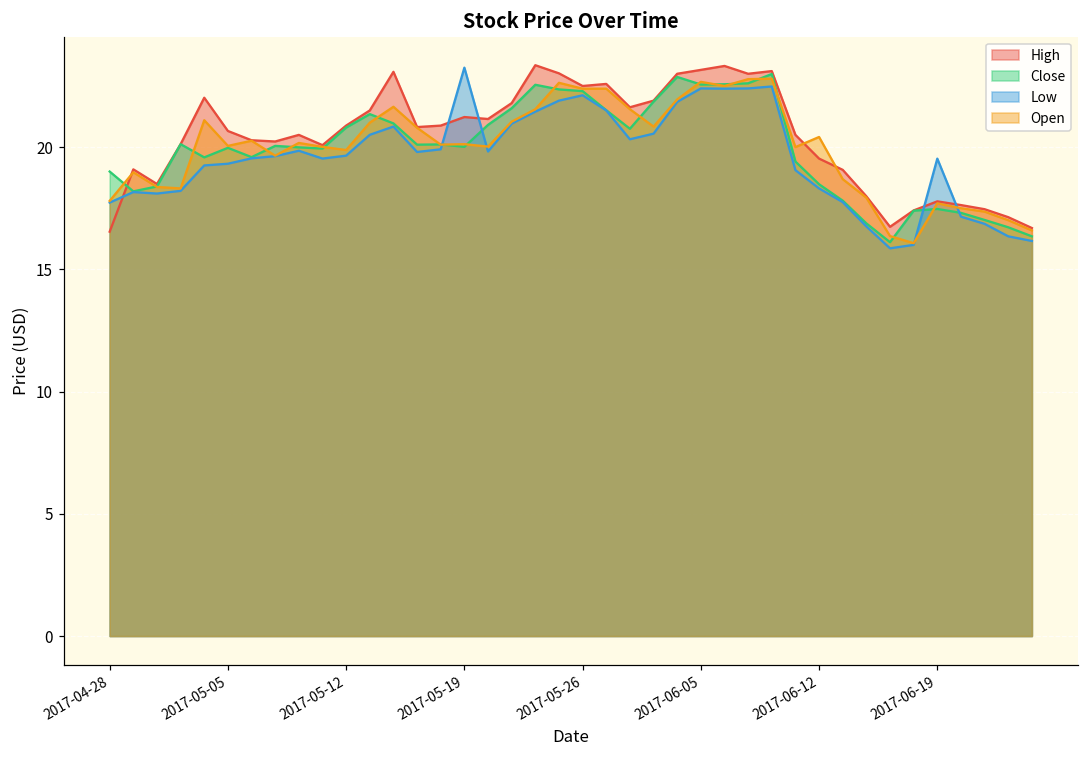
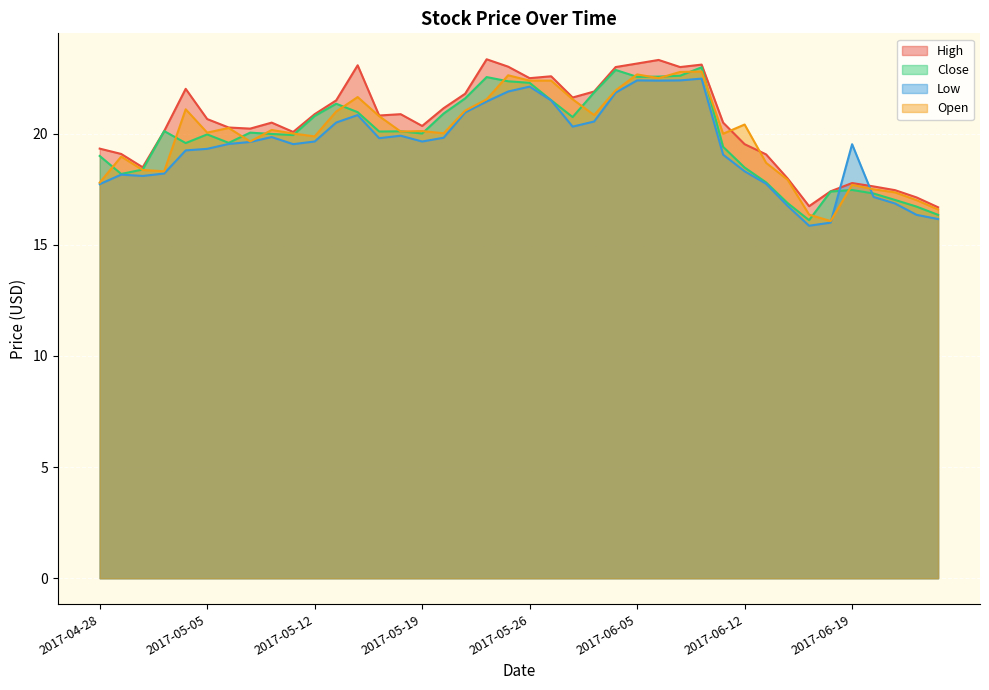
  {
    "High": {
-     "2017-04-28": 16.5,
+     "2017-04-28": 19.3,
      "2017-05-05": 20.7,
-     "2017-05-19": 21.2,
+     "2017-05-19": 20.4,
      "2017-06-05": 23.2,
      "2017-06-12": 19.5
    },
    "Close": {
      "2017-04-28": 19.0,
      "2017-06-12": 18.5,
      "2017-06-19": 17.5
    },
    "Low": {
      "2017-05-05": 19.3,
      "2017-05-12": 19.7,
-     "2017-05-19": 23.3,
+     "2017-05-19": 19.7,
      "2017-05-26": 22.1,
      "2017-06-05": 22.4,
      "2017-06-12": 18.3,
      "2017-06-19": 19.5
    },
    "Open": {
      "2017-05-12": 19.9,
      "2017-06-12": 20.4
    }
  }
